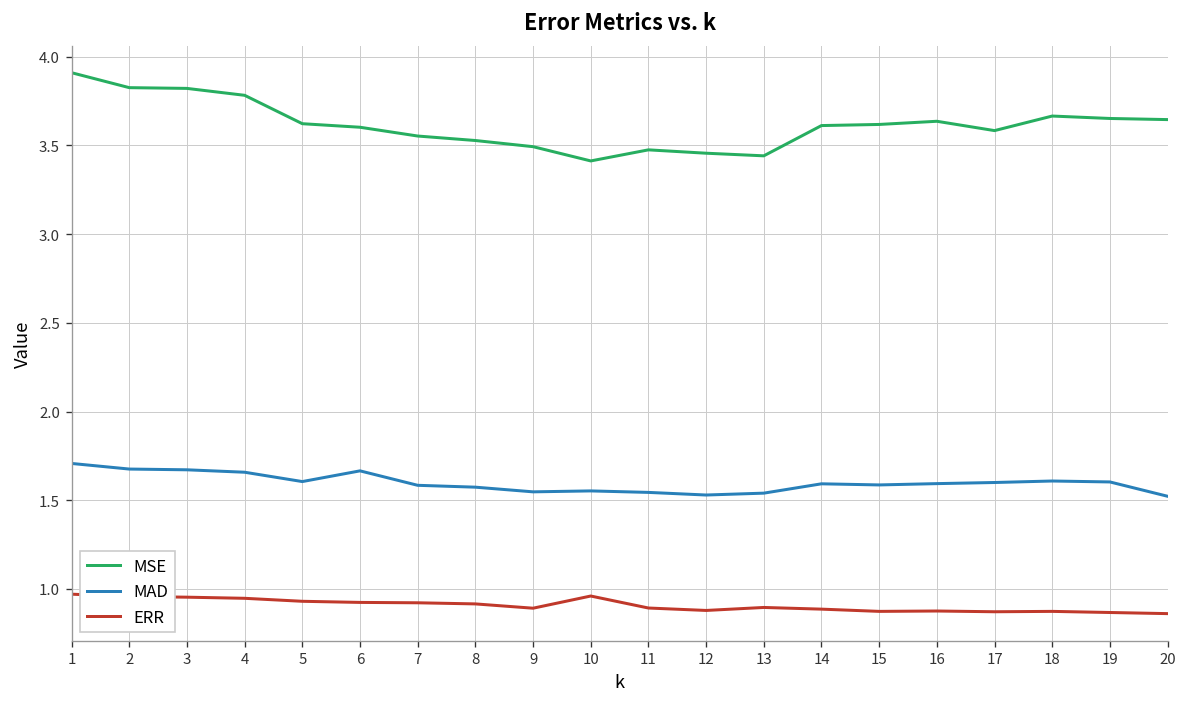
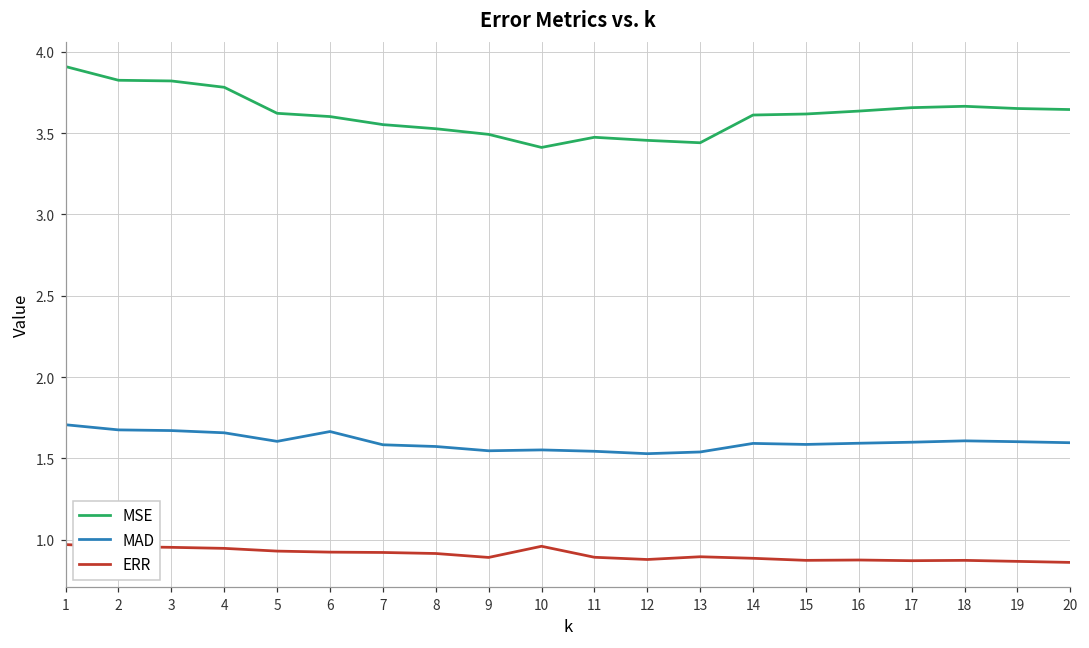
  {
    "MSE": {
      "1": 3.91,
      "2": 3.83,
      "3": 3.82,
      "4": 3.78,
      "5": 3.62,
      "6": 3.60,
      "7": 3.55,
      "8": 3.53,
      "9": 3.49,
      "10": 3.41,
      "11": 3.47,
      "12": 3.46,
      "13": 3.44,
      "14": 3.61,
      "15": 3.62,
      "16": 3.64,
-     "17": 3.58,
+     "17": 3.66,
      "18": 3.67,
      "19": 3.65,
      "20": 3.65
    },
    "MAD": {
      "1": 1.71,
      "2": 1.68,
      "3": 1.67,
      "4": 1.66,
      "5": 1.61,
      "6": 1.67,
      "7": 1.58,
      "8": 1.57,
      "9": 1.55,
      "10": 1.55,
      "11": 1.54,
      "12": 1.53,
      "13": 1.54,
      "14": 1.59,
      "15": 1.59,
      "16": 1.59,
      "17": 1.60,
      "18": 1.61,
      "19": 1.60,
-     "20": 1.52
+     "20": 1.60
    },
    "ERR": {
      "1": 0.97,
      "3": 0.95,
      "4": 0.95,
      "5": 0.93,
      "6": 0.92,
      "7": 0.92,
      "8": 0.92,
      "9": 0.89,
      "10": 0.96,
      "11": 0.89,
      "12": 0.88,
      "13": 0.90,
      "14": 0.89,
      "15": 0.87,
      "16": 0.88,
      "17": 0.87,
      "18": 0.87,
      "19": 0.87,
      "20": 0.86
    }
  }
